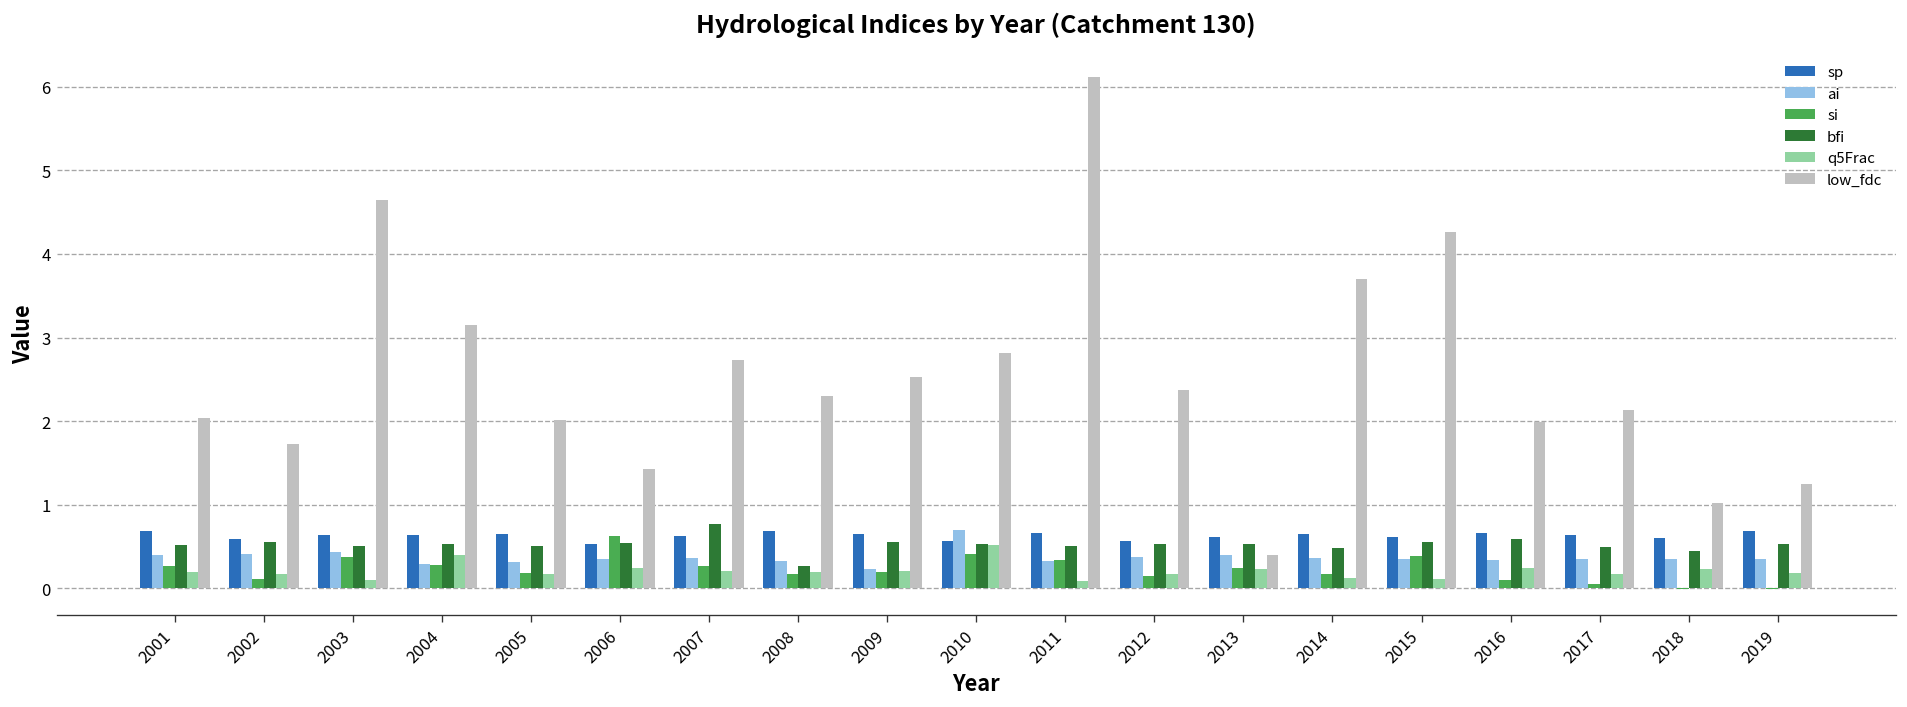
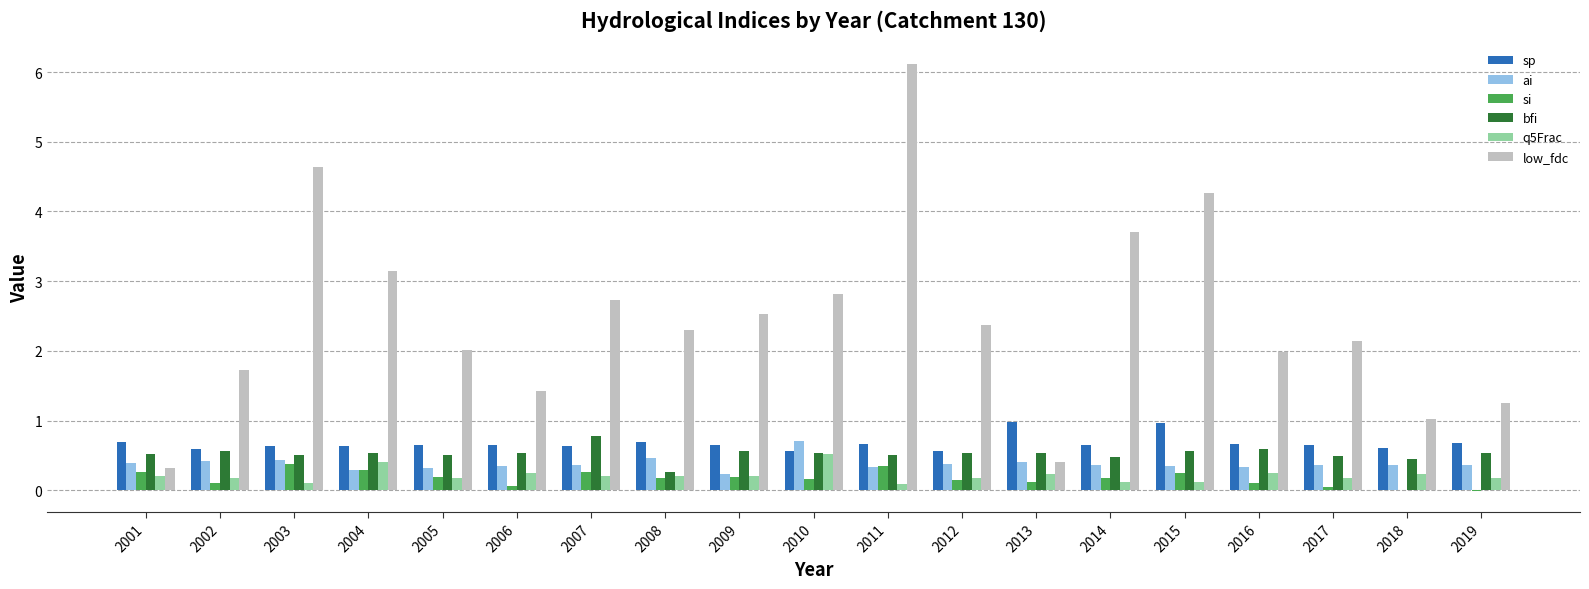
  {
    "sp": {
      "2001": 0.7,
      "2002": 0.6,
      "2003": 0.6,
      "2004": 0.6,
      "2005": 0.7,
-     "2006": 0.5,
+     "2006": 0.6,
      "2007": 0.6,
      "2008": 0.7,
      "2009": 0.7,
      "2010": 0.6,
      "2011": 0.7,
      "2012": 0.6,
-     "2013": 0.6,
+     "2013": 1.0,
      "2014": 0.7,
-     "2015": 0.6,
+     "2015": 1.0,
      "2016": 0.7,
      "2017": 0.6,
      "2018": 0.6,
      "2019": 0.7
    },
    "ai": {
      "2001": 0.4,
      "2002": 0.4,
      "2003": 0.4,
      "2004": 0.3,
      "2005": 0.3,
      "2006": 0.3,
      "2007": 0.4,
-     "2008": 0.3,
+     "2008": 0.5,
      "2009": 0.2,
      "2010": 0.7,
      "2011": 0.3,
      "2012": 0.4,
      "2013": 0.4,
      "2014": 0.4,
      "2015": 0.4,
      "2016": 0.3,
      "2017": 0.4,
      "2018": 0.4,
      "2019": 0.4
    },
    "si": {
      "2001": 0.3,
      "2002": 0.1,
      "2003": 0.4,
      "2004": 0.3,
      "2005": 0.2,
-     "2006": 0.6,
+     "2006": 0.1,
      "2007": 0.3,
      "2008": 0.2,
      "2009": 0.2,
-     "2010": 0.4,
+     "2010": 0.2,
      "2011": 0.3,
      "2012": 0.2,
-     "2013": 0.2,
+     "2013": 0.1,
      "2014": 0.2,
-     "2015": 0.4,
+     "2015": 0.2,
      "2016": 0.1,
      "2017": 0.1
    },
    "bfi": {
      "2001": 0.5,
      "2002": 0.6,
      "2003": 0.5,
      "2004": 0.5,
      "2005": 0.5,
      "2006": 0.5,
      "2007": 0.8,
      "2008": 0.3,
      "2009": 0.6,
      "2010": 0.5,
      "2011": 0.5,
      "2012": 0.5,
      "2013": 0.5,
      "2014": 0.5,
      "2015": 0.6,
      "2016": 0.6,
      "2017": 0.5,
      "2018": 0.4,
      "2019": 0.5
    },
    "q5Frac": {
      "2001": 0.2,
      "2002": 0.2,
      "2003": 0.1,
      "2004": 0.4,
      "2005": 0.2,
      "2006": 0.2,
      "2007": 0.2,
      "2008": 0.2,
      "2009": 0.2,
      "2010": 0.5,
      "2011": 0.1,
      "2012": 0.2,
      "2013": 0.2,
      "2014": 0.1,
      "2015": 0.1,
      "2016": 0.2,
      "2017": 0.2,
      "2018": 0.2,
      "2019": 0.2
    },
    "low_fdc": {
-     "2001": 2.0,
+     "2001": 0.3,
      "2002": 1.7,
      "2003": 4.6,
      "2004": 3.1,
      "2005": 2.0,
      "2006": 1.4,
      "2007": 2.7,
      "2008": 2.3,
      "2009": 2.5,
      "2010": 2.8,
      "2011": 6.1,
      "2012": 2.4,
      "2013": 0.4,
      "2014": 3.7,
      "2015": 4.3,
      "2016": 2.0,
      "2017": 2.1,
      "2018": 1.0,
      "2019": 1.3
    }
  }
